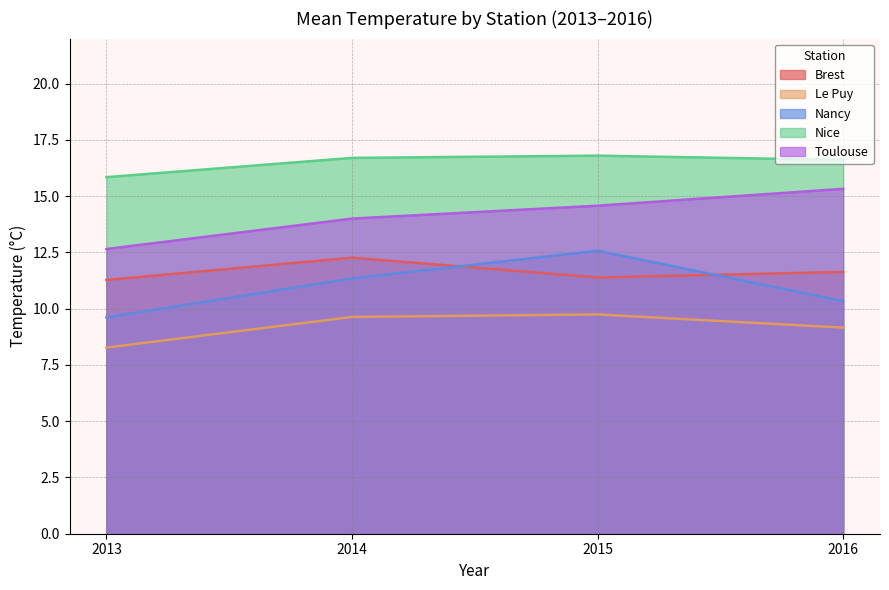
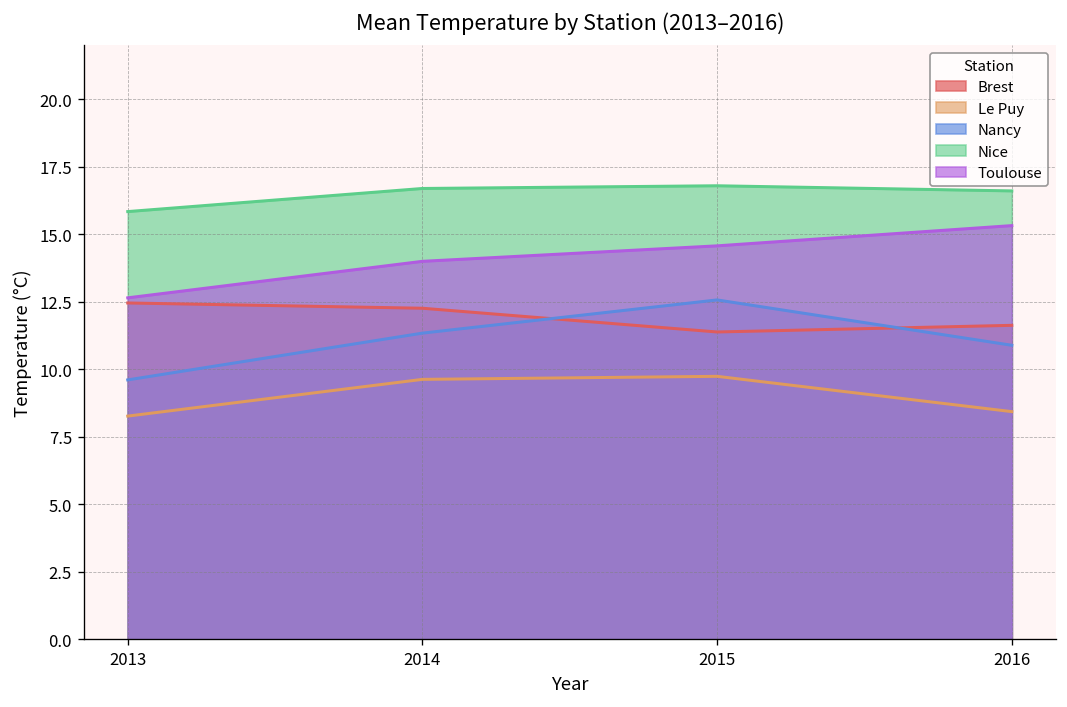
  {
    "Brest": {
-     "2013": 11.3,
+     "2013": 12.5,
      "2014": 12.3,
      "2015": 11.4,
      "2016": 11.6
    },
    "Le Puy": {
      "2013": 8.3,
      "2014": 9.6,
      "2015": 9.7,
-     "2016": 9.2
+     "2016": 8.4
    },
    "Nancy": {
      "2013": 9.6,
      "2014": 11.3,
      "2015": 12.6,
-     "2016": 10.3
+     "2016": 10.9
    },
    "Nice": {
      "2013": 15.8,
      "2014": 16.7,
      "2015": 16.8
    },
    "Toulouse": {
      "2013": 12.6,
      "2014": 14.0,
      "2015": 14.6,
      "2016": 15.3
    }
  }
